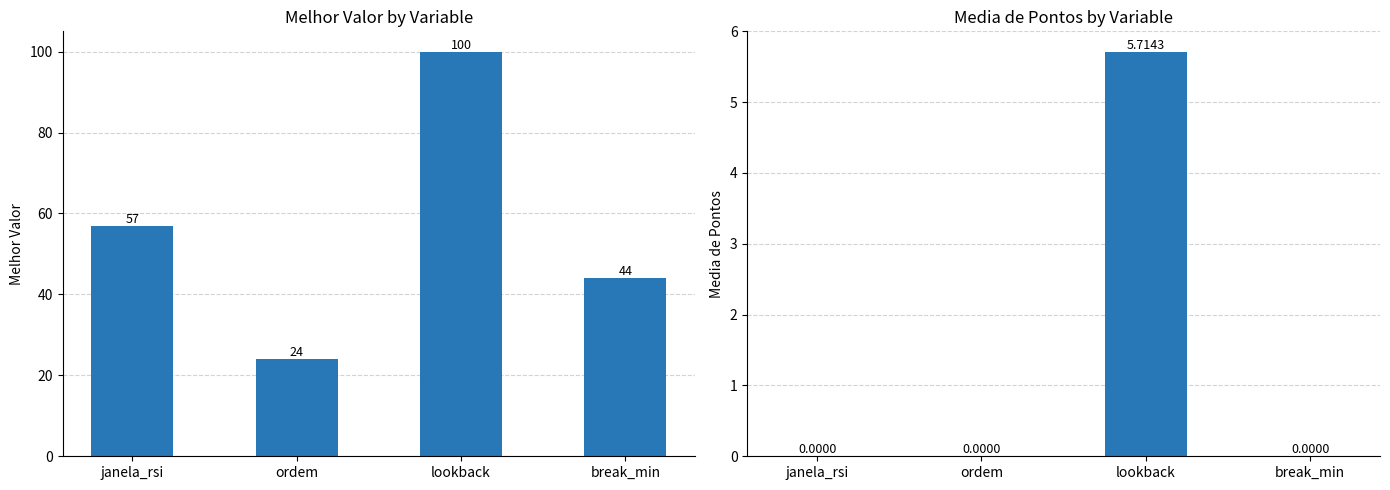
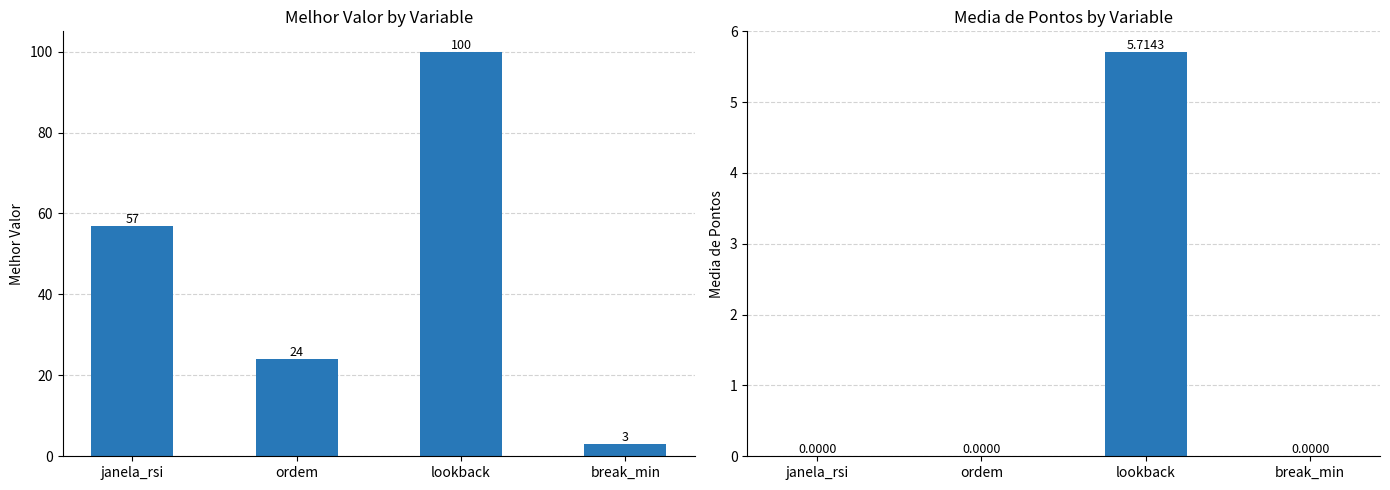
  {
    "Melhor Valor by Variable": {
      "janela_rsi": 57,
      "ordem": 24,
      "lookback": 100,
-     "break_min": 44
+     "break_min": 3
    },
    "Media de Pontos by Variable": {
      "janela_rsi": 0.0000,
      "ordem": 0.0000,
      "lookback": 5.7143,
      "break_min": 0.0000
    }
  }
